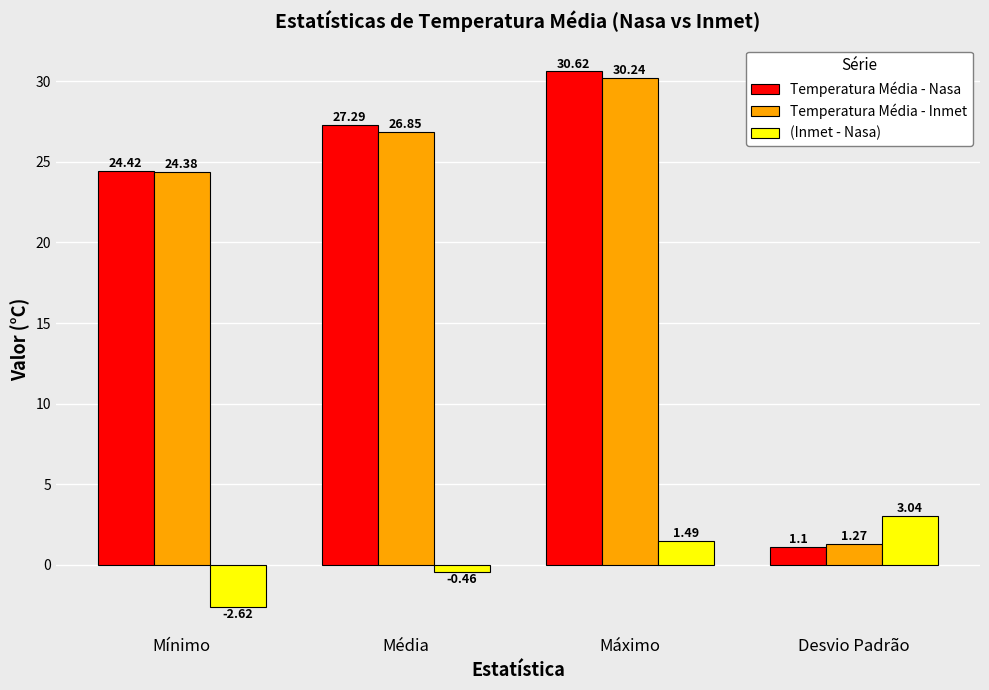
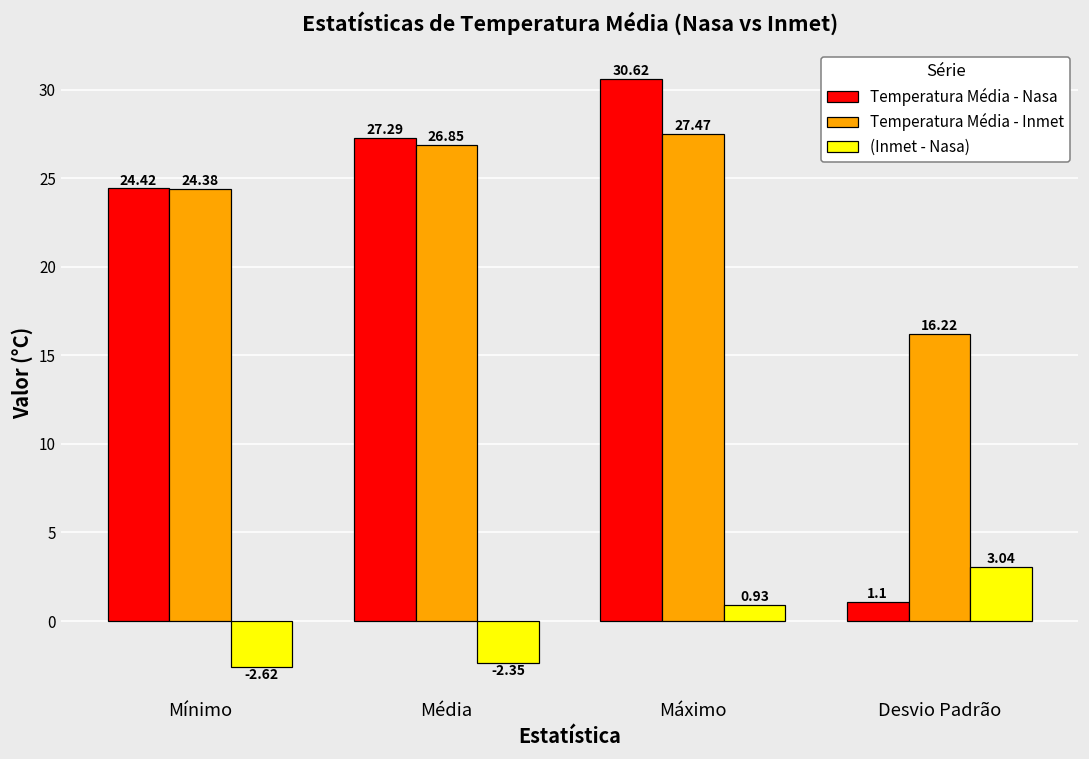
  {
    "Temperatura Média - Nasa": {
      "Mínimo": 24.42,
      "Média": 27.29,
      "Máximo": 30.62,
      "Desvio Padrão": 1.1
    },
    "Temperatura Média - Inmet": {
      "Mínimo": 24.38,
      "Média": 26.85,
-     "Máximo": 30.24,
-     "Desvio Padrão": 1.27
+     "Máximo": 27.47,
+     "Desvio Padrão": 16.22
    },
    "(Inmet - Nasa)": {
      "Mínimo": -2.62,
-     "Média": -0.46,
-     "Máximo": 1.49,
+     "Média": -2.35,
+     "Máximo": 0.93,
      "Desvio Padrão": 3.04
    }
  }
